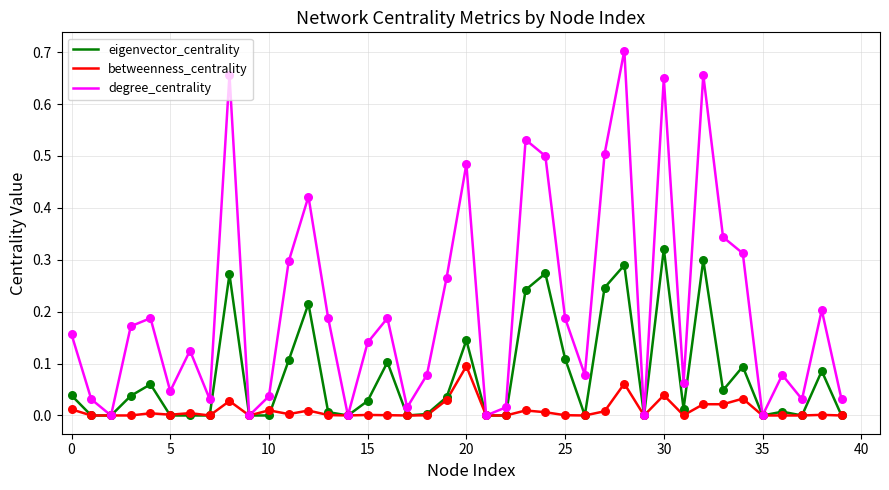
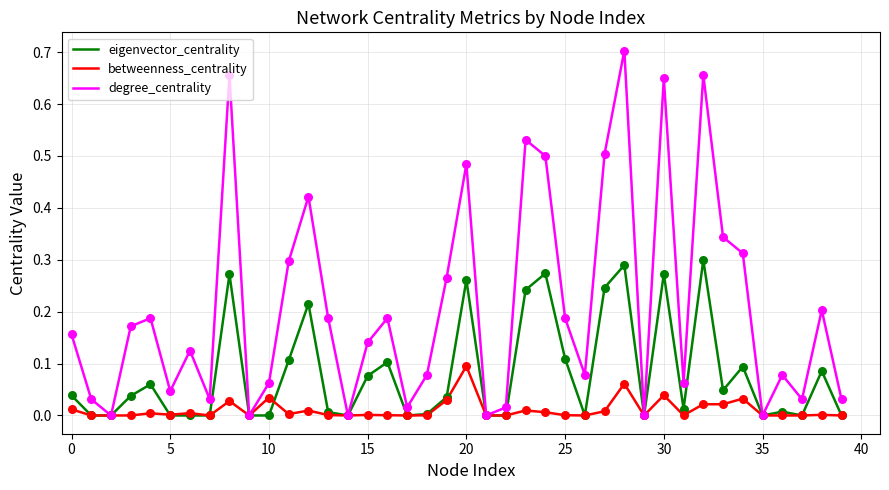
  {
    "eigenvector_centrality": {
      "0": 0.04,
      "10": 0.00,
-     "15": 0.03,
-     "20": 0.14,
+     "15": 0.08,
+     "20": 0.26,
      "25": 0.11,
-     "30": 0.32
+     "30": 0.27
    },
    "betweenness_centrality": {
      "0": 0.01,
-     "10": 0.01,
+     "10": 0.03,
      "15": 0.00,
      "20": 0.10,
      "25": 0.00,
      "30": 0.04
    },
    "degree_centrality": {
      "0": 0.16,
      "5": 0.05,
-     "10": 0.04,
+     "10": 0.06,
      "15": 0.14,
      "20": 0.48,
      "25": 0.19,
      "30": 0.65
    }
  }
